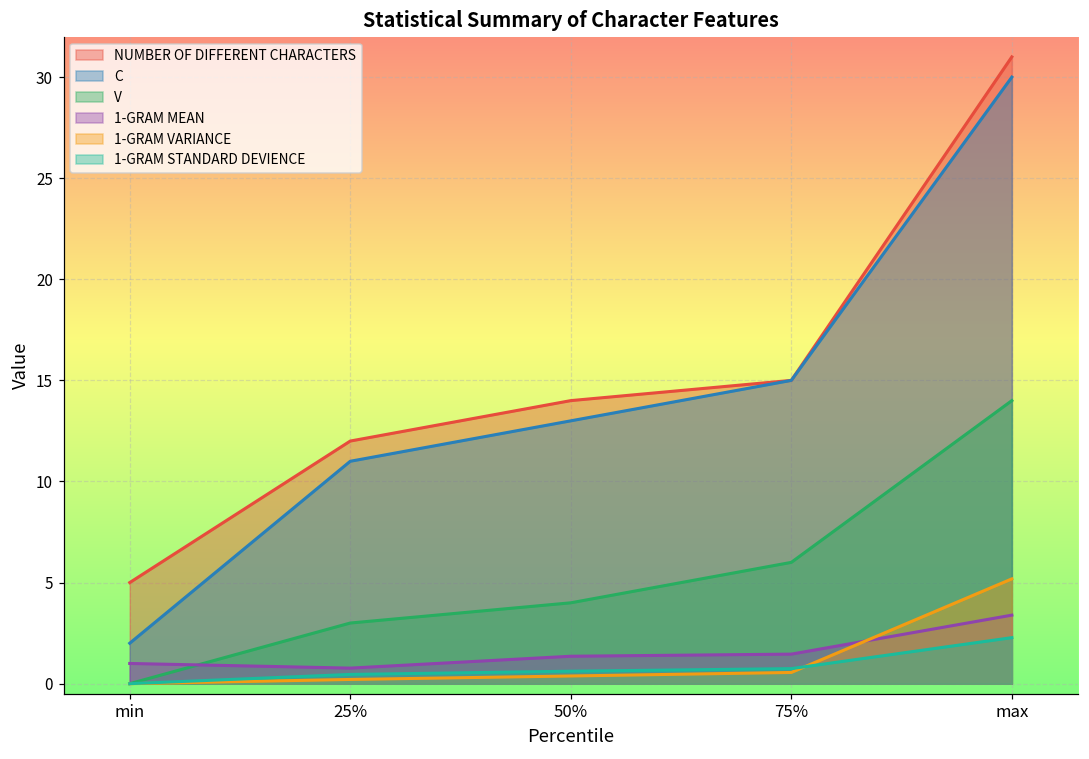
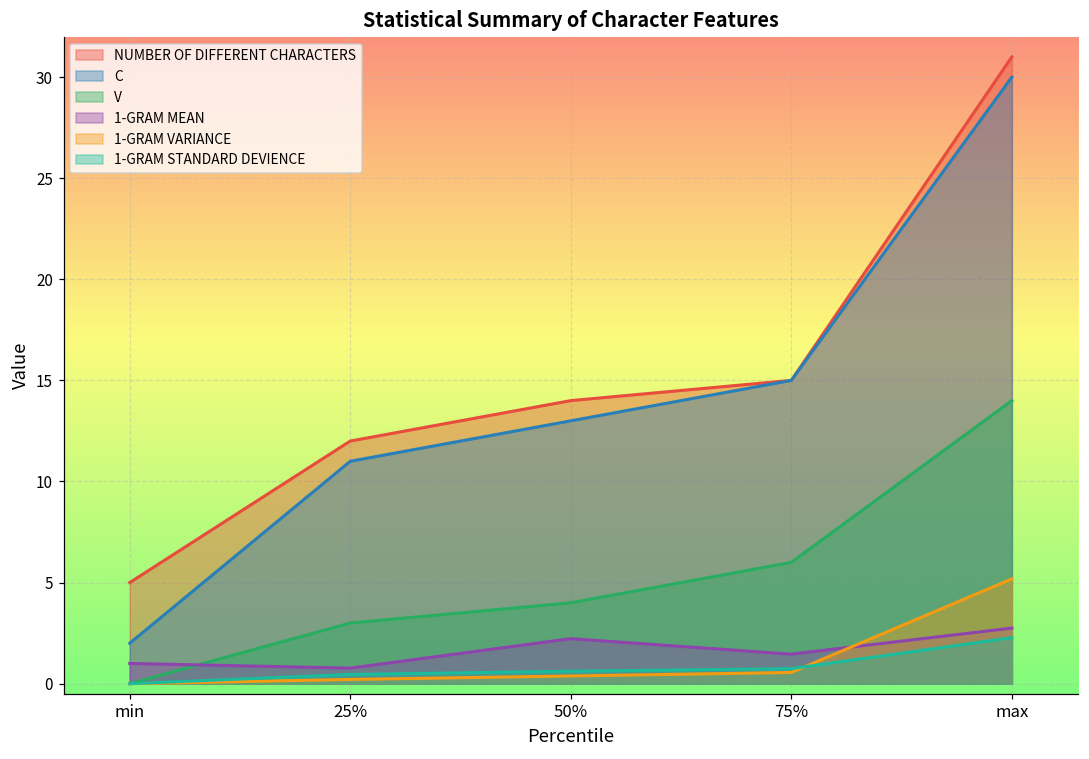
  {
    "1-GRAM MEAN": {
      "min": 1.0,
      "25%": 0.8,
-     "50%": 1.4,
+     "50%": 2.2,
      "75%": 1.5,
-     "max": 3.4
+     "max": 2.8
    }
  }
